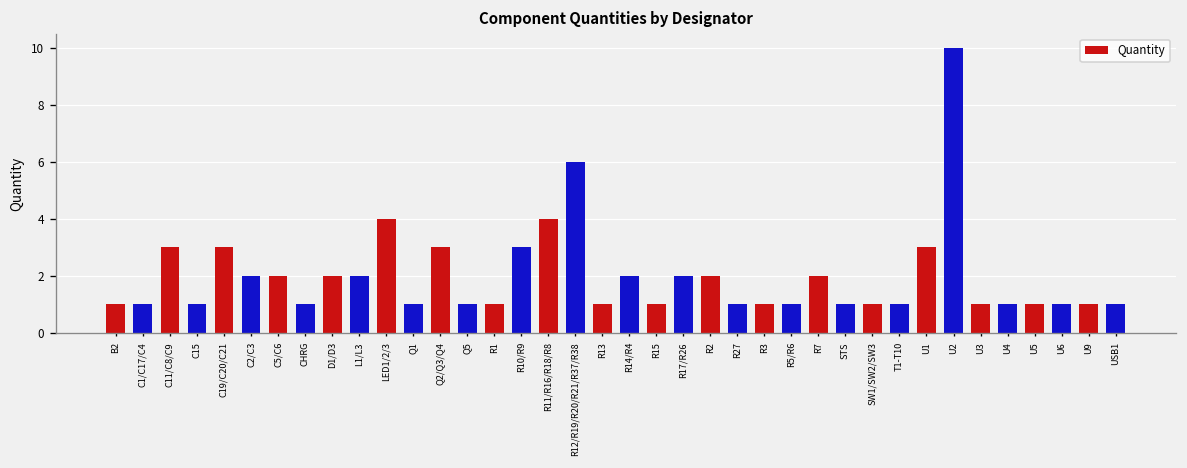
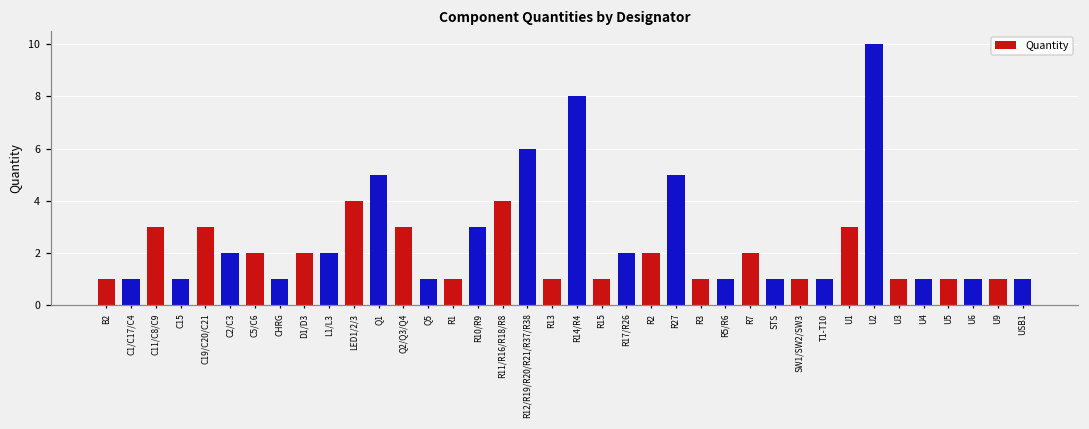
  {
    "B2": 1,
    "C1/C17/C4": 1,
    "C11/C8/C9": 3,
    "C15": 1,
    "C19/C20/C21": 3,
    "C2/C3": 2,
    "C5/C6": 2,
    "CHRG": 1,
    "D1/D3": 2,
    "L1/L3": 2,
    "LED1/2/3": 4,
-   "Q1": 1,
+   "Q1": 5,
    "Q2/Q3/Q4": 3,
    "Q5": 1,
    "R1": 1,
    "R10/R9": 3,
    "R11/R16/R18/R8": 4,
    "R12/R19/R20/R21/R37/R38": 6,
    "R13": 1,
-   "R14/R4": 2,
+   "R14/R4": 8,
    "R15": 1,
    "R17/R26": 2,
    "R2": 2,
-   "R27": 1,
+   "R27": 5,
    "R3": 1,
    "R5/R6": 1,
    "R7": 2,
    "STS": 1,
    "SW1/SW2/SW3": 1,
    "T1-T10": 1,
    "U1": 3,
    "U2": 10,
    "U3": 1,
    "U4": 1,
    "U5": 1,
    "U6": 1,
    "U9": 1,
    "USB1": 1
  }
